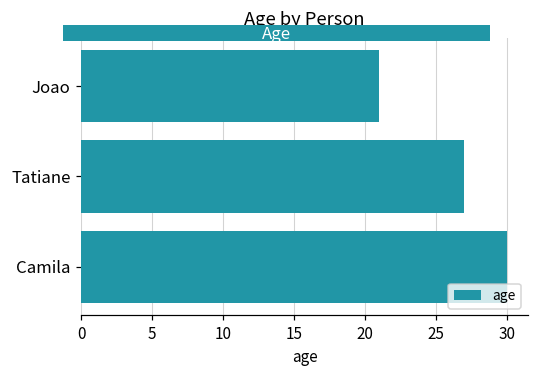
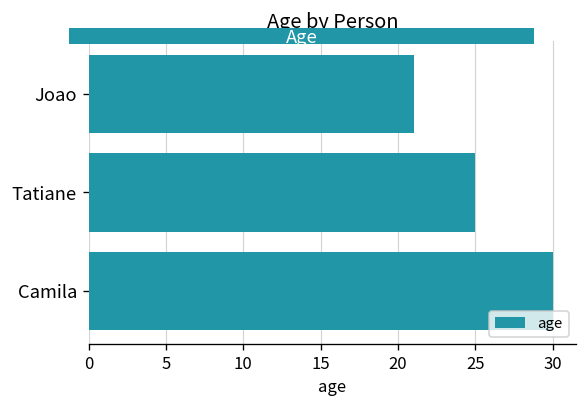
  {
    "Joao": 21,
-   "Tatiane": 27,
+   "Tatiane": 25,
    "Camila": 30
  }
